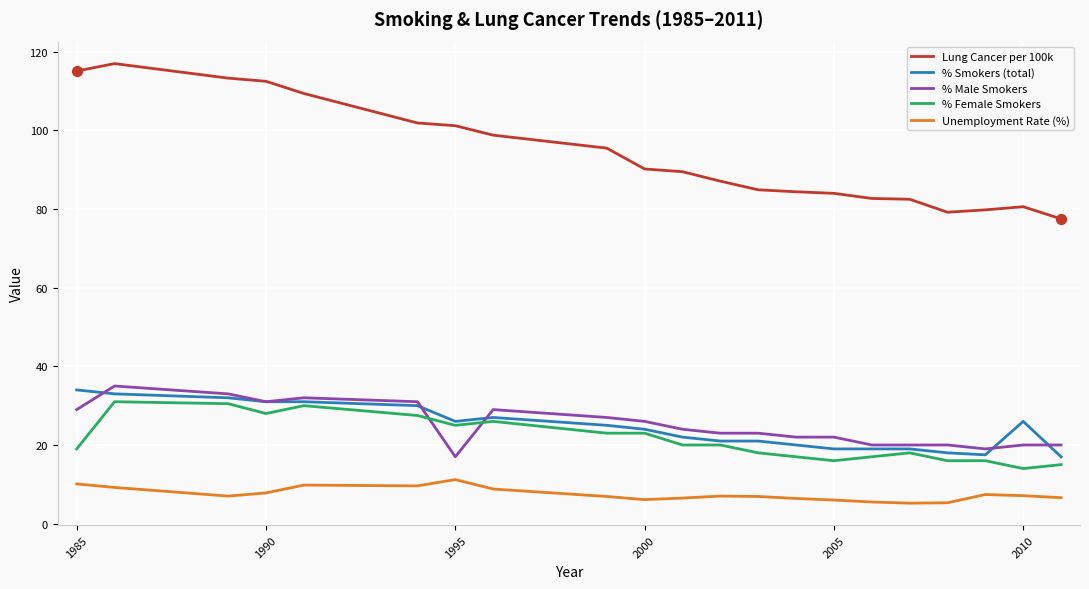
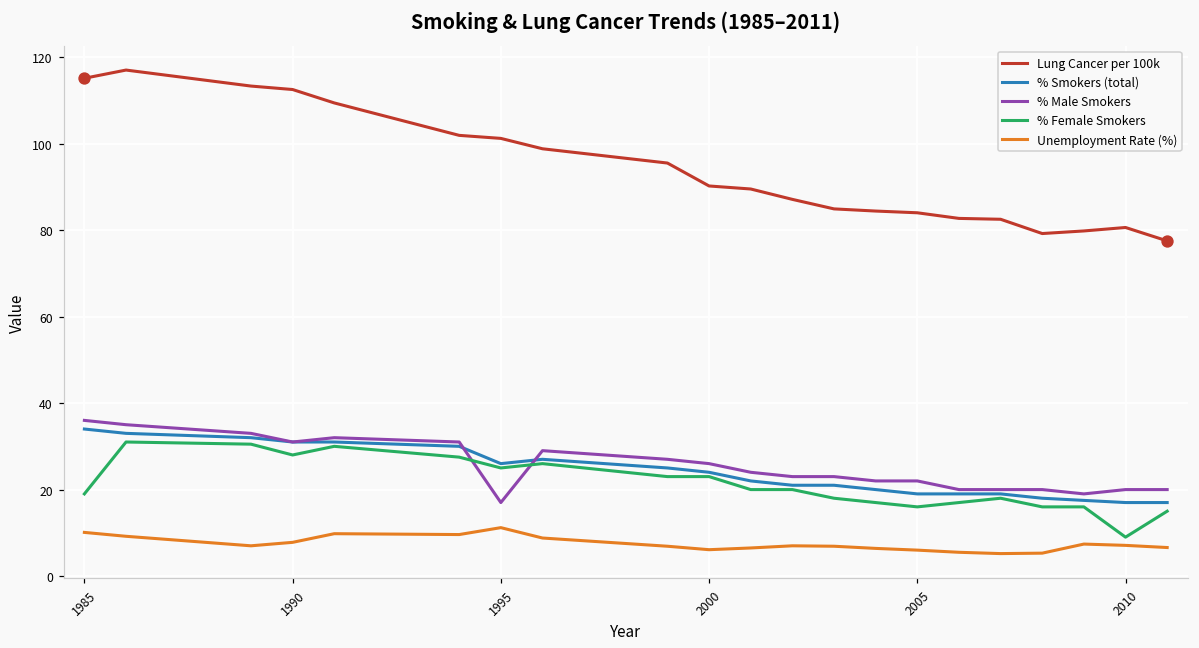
  {
    "% Smokers (total)": {
      "1985": 34,
      "1995": 26,
      "2000": 24,
      "2005": 19,
-     "2010": 26
+     "2010": 17
    },
    "% Male Smokers": {
-     "1985": 29,
+     "1985": 36,
      "1995": 17,
      "2000": 26,
      "2005": 22,
      "2010": 20
    },
    "% Female Smokers": {
      "1985": 19,
      "1990": 28,
      "1995": 25,
      "2000": 23,
      "2005": 16,
-     "2010": 14
+     "2010": 9
    },
    "Unemployment Rate (%)": {
      "1985": 10,
      "1990": 8,
      "1995": 11,
      "2000": 6,
      "2005": 6,
      "2010": 7
    }
  }
